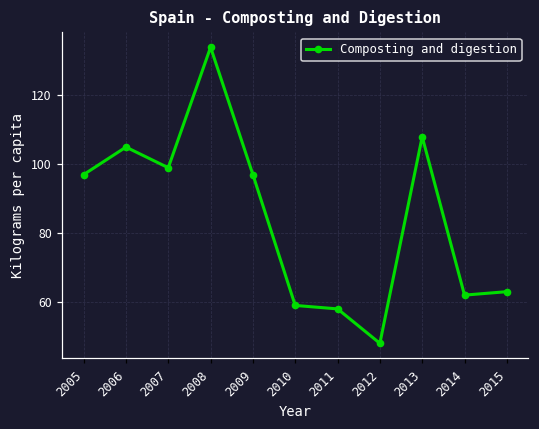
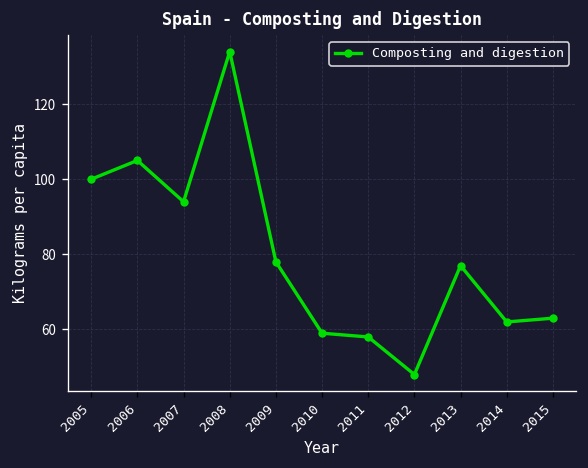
  {
-   "2005": 97,
+   "2005": 100,
    "2006": 105,
-   "2007": 99,
+   "2007": 94,
    "2008": 134,
-   "2009": 97,
+   "2009": 78,
    "2010": 59,
    "2011": 58,
    "2012": 48,
-   "2013": 108,
+   "2013": 77,
    "2014": 62,
    "2015": 63
  }
